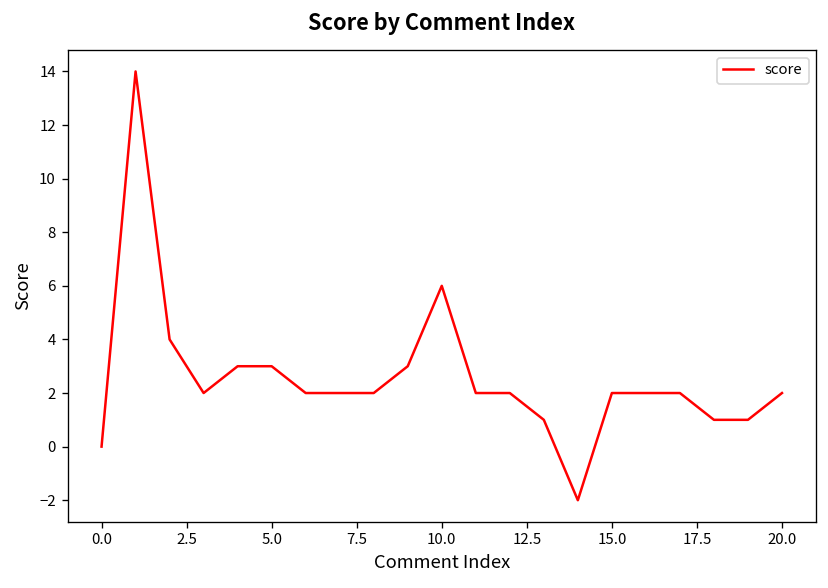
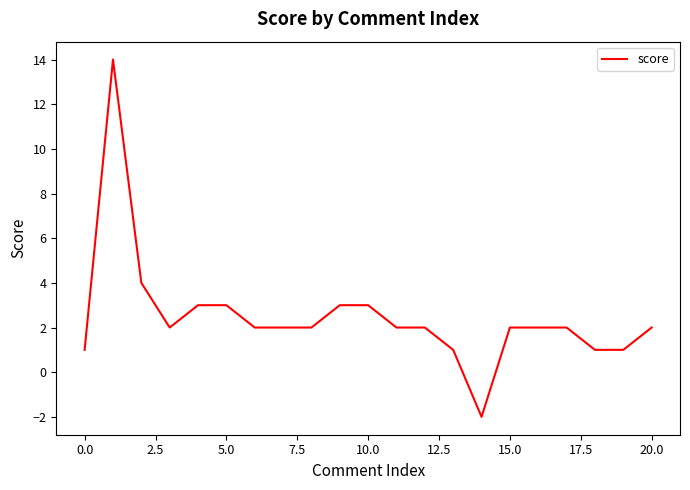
  {
-   "0.0": 0,
+   "0.0": 1,
    "5.0": 3,
-   "10.0": 6,
+   "10.0": 3,
    "15.0": 2,
    "20.0": 2
  }
